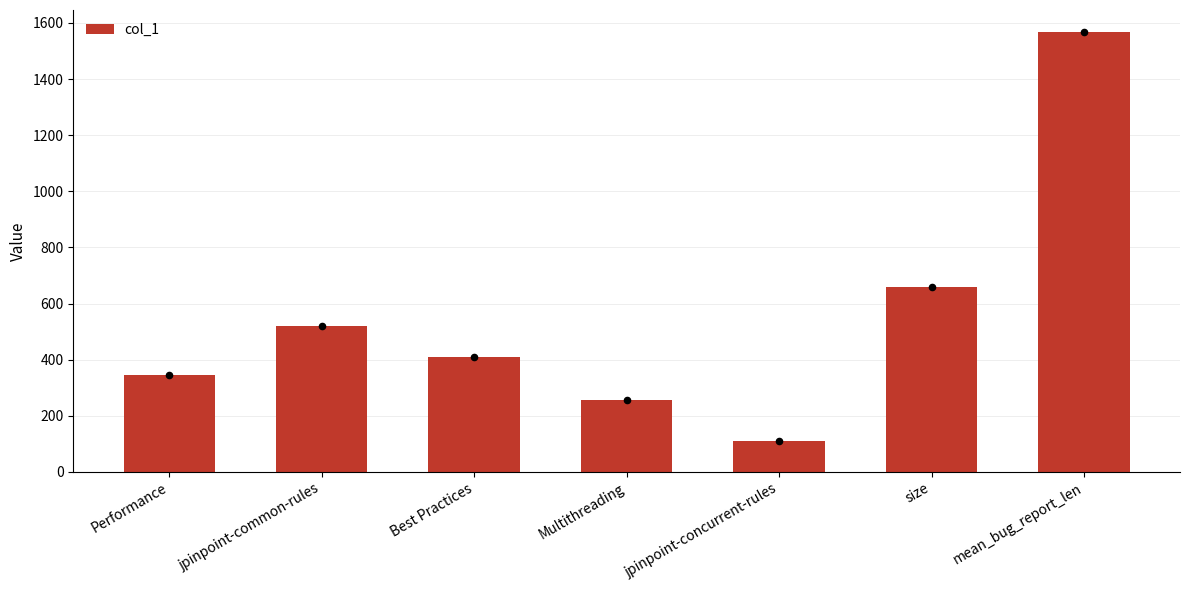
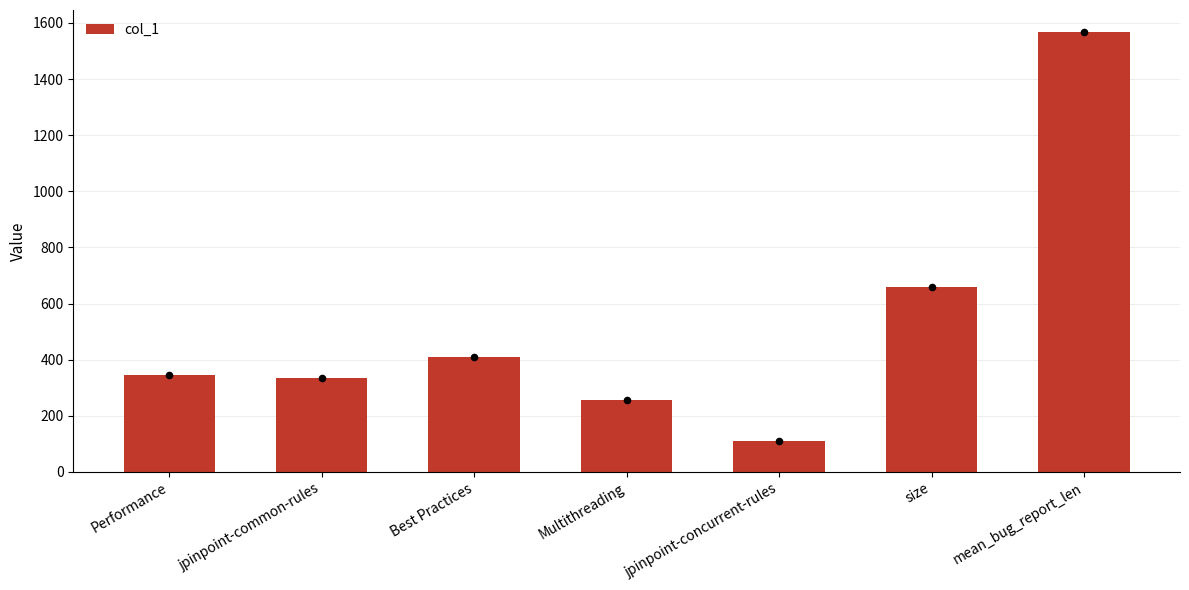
  {
    "Performance": 340,
-   "jpinpoint-common-rules": 520,
+   "jpinpoint-common-rules": 340,
    "Best Practices": 410,
    "Multithreading": 260,
    "jpinpoint-concurrent-rules": 110,
    "size": 660,
    "mean_bug_report_len": 1570
  }
